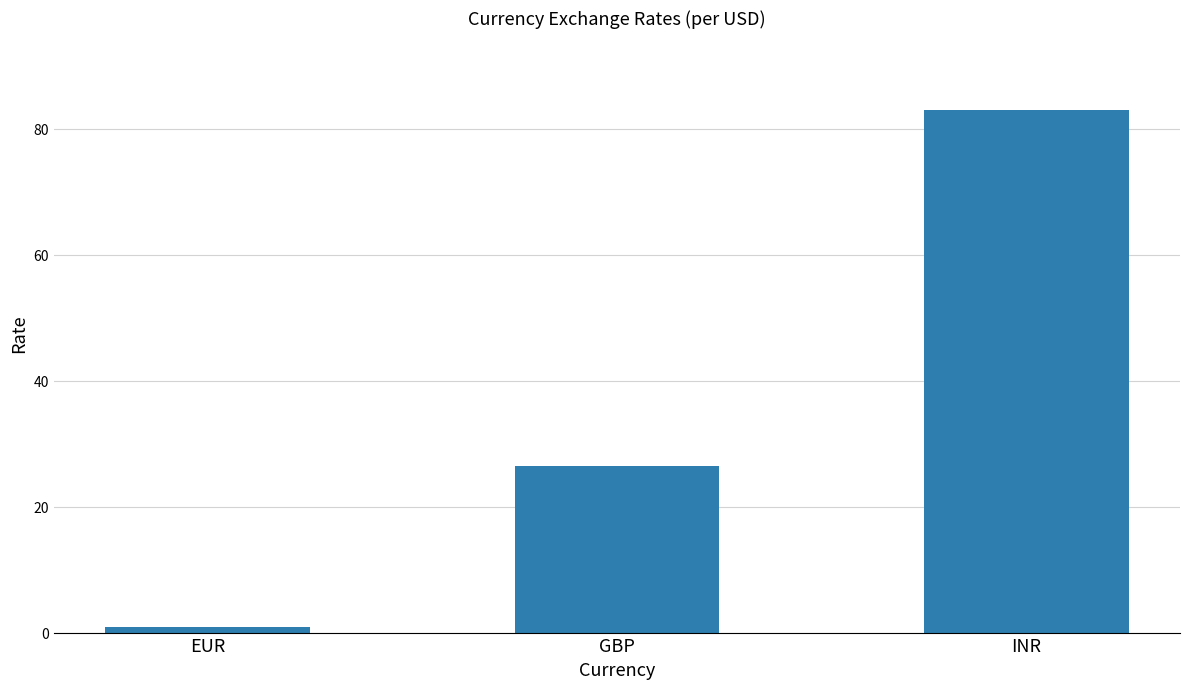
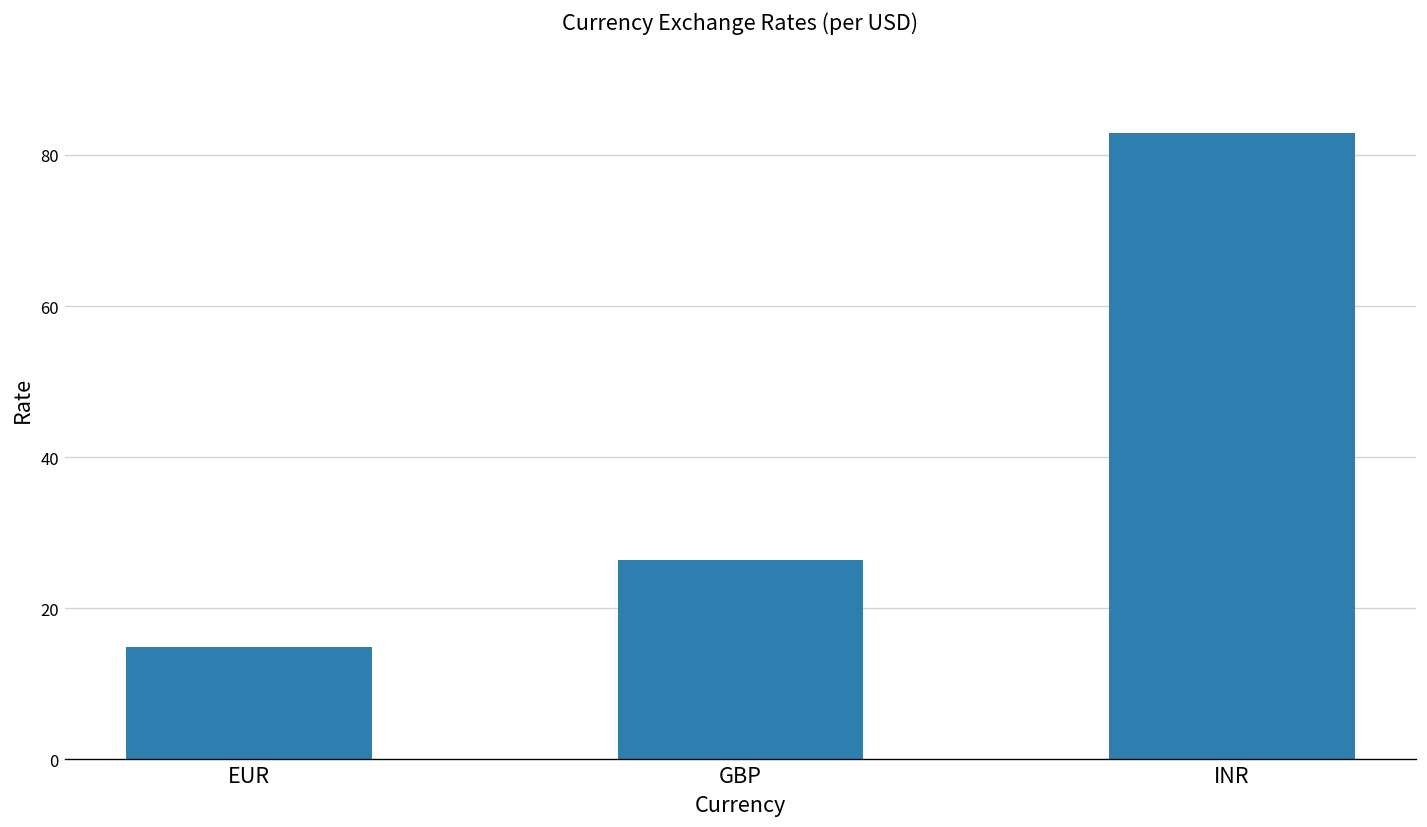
  {
-   "EUR": 1,
+   "EUR": 15,
    "GBP": 26,
    "INR": 83
  }
